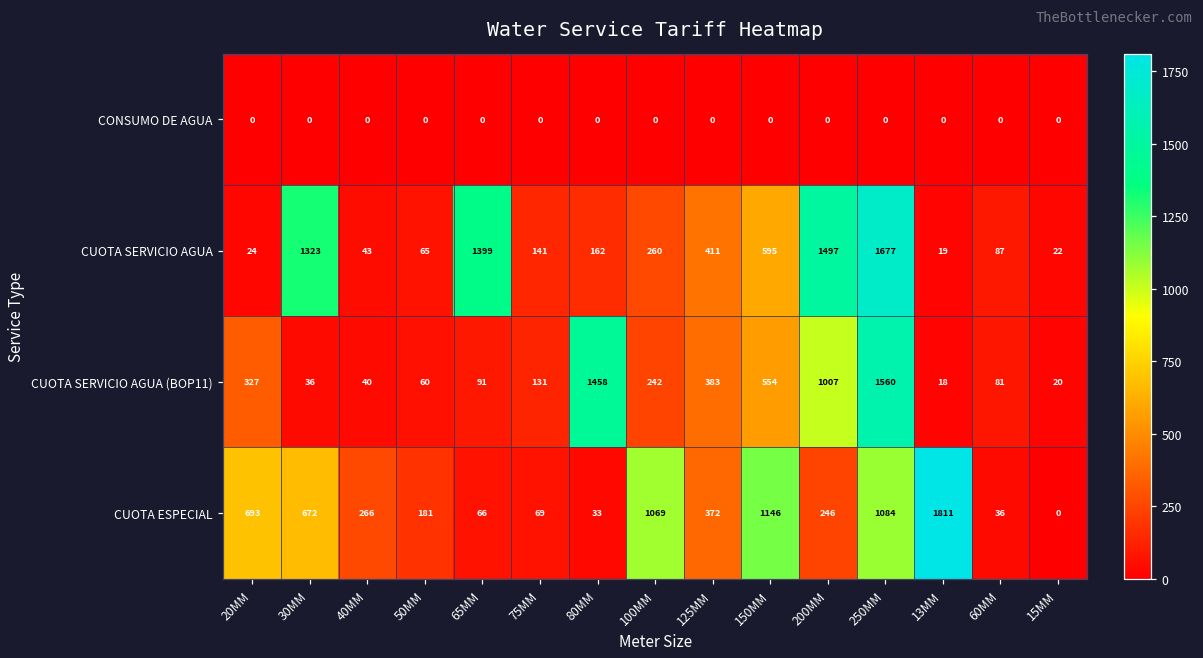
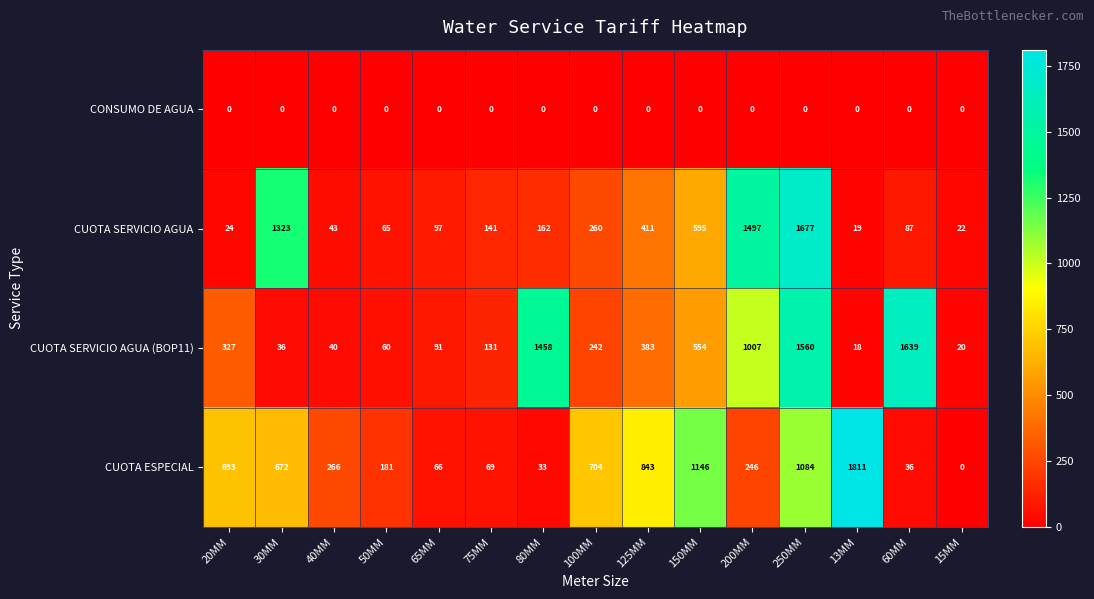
  {
    "CONSUMO DE AGUA": {
      "20MM": 0,
      "30MM": 0,
      "40MM": 0,
      "50MM": 0,
      "65MM": 0,
      "75MM": 0,
      "80MM": 0,
      "100MM": 0,
      "125MM": 0,
      "150MM": 0,
      "200MM": 0,
      "250MM": 0,
      "13MM": 0,
      "60MM": 0,
      "15MM": 0
    },
    "CUOTA SERVICIO AGUA": {
      "20MM": 24,
      "30MM": 1323,
      "40MM": 43,
      "50MM": 65,
-     "65MM": 1399,
+     "65MM": 97,
      "75MM": 141,
      "80MM": 162,
      "100MM": 260,
      "125MM": 411,
      "150MM": 595,
      "200MM": 1497,
      "250MM": 1677,
      "13MM": 19,
      "60MM": 87,
      "15MM": 22
    },
    "CUOTA SERVICIO AGUA (BOP11)": {
      "20MM": 327,
      "30MM": 36,
      "40MM": 40,
      "50MM": 60,
      "65MM": 91,
      "75MM": 131,
      "80MM": 1458,
      "100MM": 242,
      "125MM": 383,
      "150MM": 554,
      "200MM": 1007,
      "250MM": 1560,
      "13MM": 18,
-     "60MM": 81,
+     "60MM": 1639,
      "15MM": 20
    },
    "CUOTA ESPECIAL": {
      "20MM": 693,
      "30MM": 672,
      "40MM": 266,
      "50MM": 181,
      "65MM": 66,
      "75MM": 69,
      "80MM": 33,
-     "100MM": 1069,
-     "125MM": 372,
+     "100MM": 704,
+     "125MM": 843,
      "150MM": 1146,
      "200MM": 246,
      "250MM": 1084,
      "13MM": 1811,
      "60MM": 36,
      "15MM": 0
    }
  }
